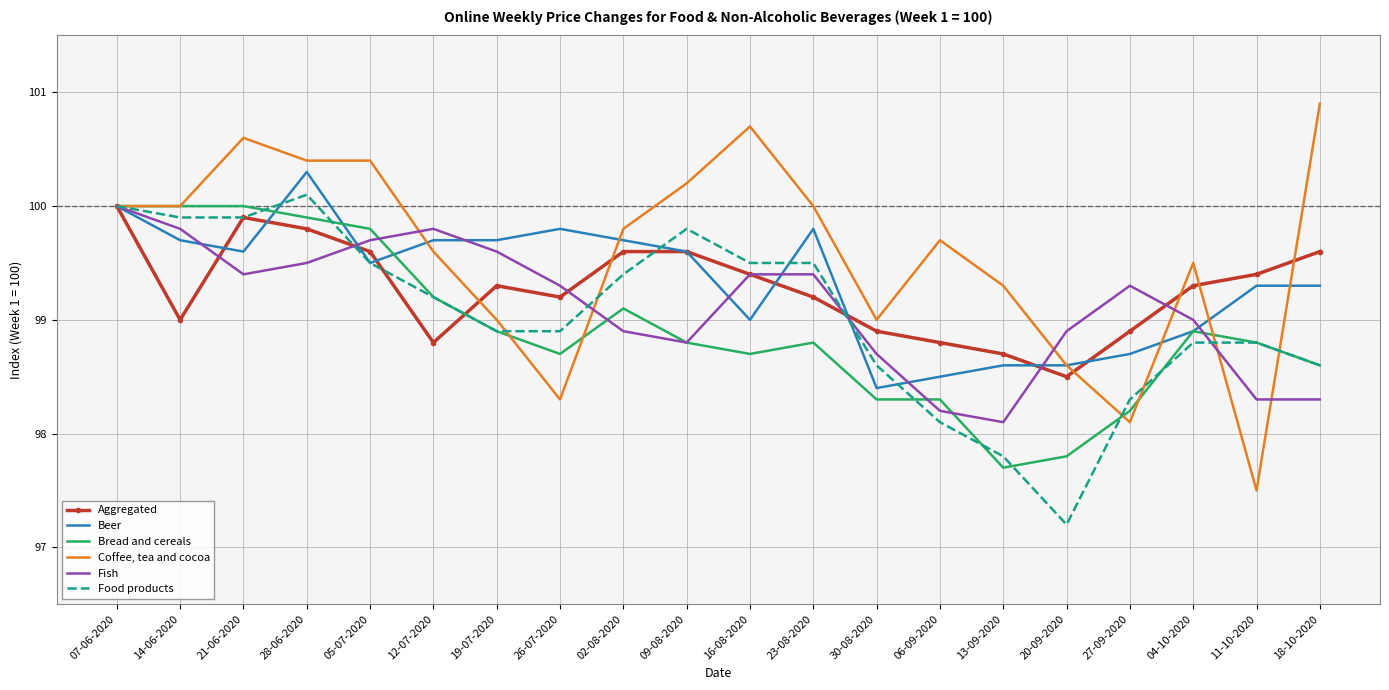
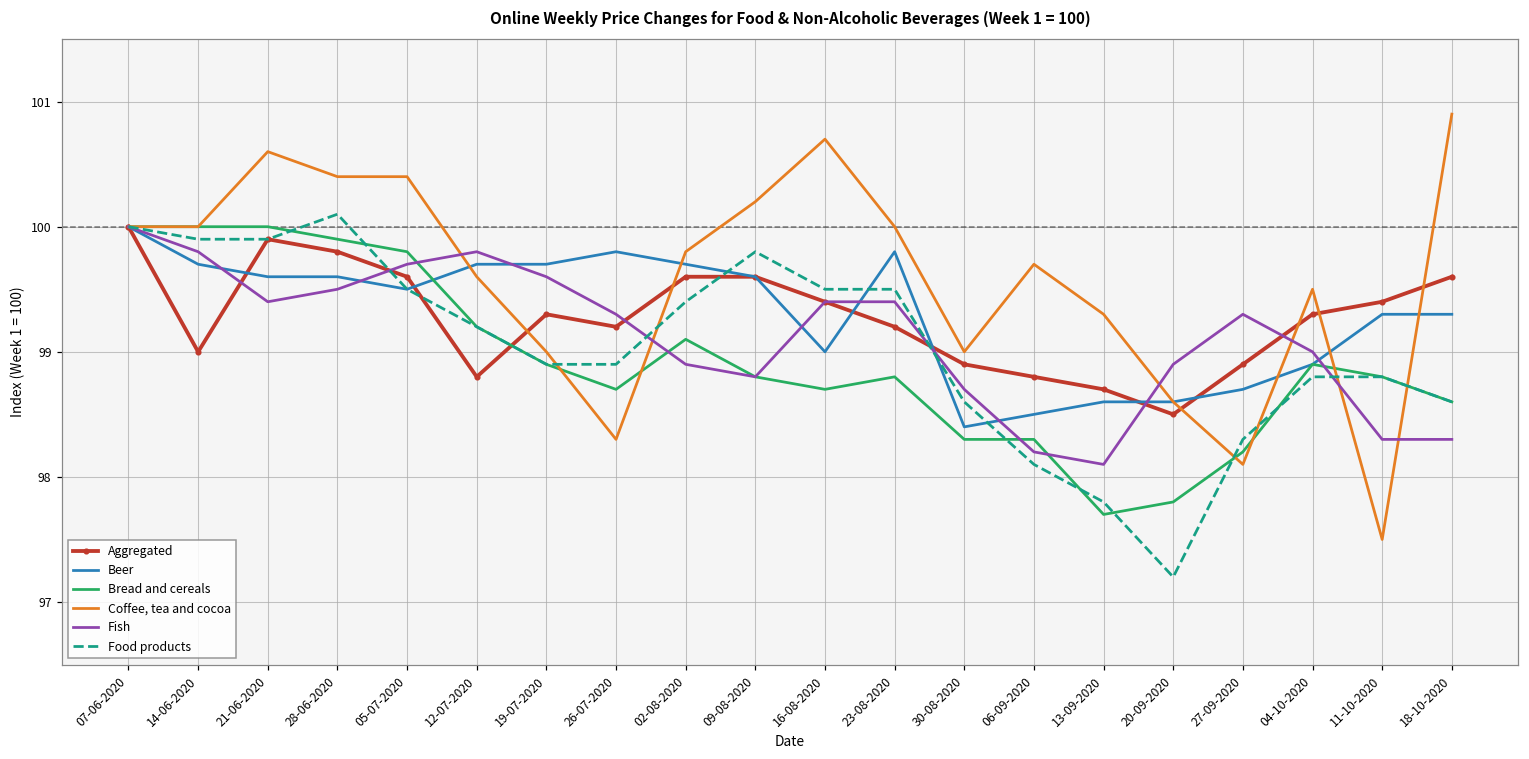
  {
    "Aggregated": {
      "14-06-2020": 99.0,
      "28-06-2020": 99.8,
      "05-07-2020": 99.6,
      "12-07-2020": 98.8,
      "19-07-2020": 99.3,
      "26-07-2020": 99.2,
      "02-08-2020": 99.6,
      "23-08-2020": 99.2,
      "30-08-2020": 98.9,
      "06-09-2020": 98.8,
      "13-09-2020": 98.7,
      "20-09-2020": 98.5,
      "27-09-2020": 98.9,
      "04-10-2020": 99.3,
      "11-10-2020": 99.4,
      "18-10-2020": 99.6
    },
    "Beer": {
      "14-06-2020": 99.7,
      "21-06-2020": 99.6,
-     "28-06-2020": 100.3,
+     "28-06-2020": 99.6,
      "12-07-2020": 99.7,
      "19-07-2020": 99.7,
      "26-07-2020": 99.8,
      "02-08-2020": 99.7,
      "16-08-2020": 99.0,
      "23-08-2020": 99.8,
      "30-08-2020": 98.4,
      "06-09-2020": 98.5,
      "13-09-2020": 98.6,
      "27-09-2020": 98.7,
      "11-10-2020": 99.3,
      "18-10-2020": 99.3
    },
    "Coffee, tea and cocoa": {
      "21-06-2020": 100.6,
      "28-06-2020": 100.4,
      "05-07-2020": 100.4,
      "12-07-2020": 99.6,
      "19-07-2020": 99.0,
      "26-07-2020": 98.3,
      "02-08-2020": 99.8,
      "09-08-2020": 100.2,
      "16-08-2020": 100.7,
      "23-08-2020": 100.0,
      "30-08-2020": 99.0,
      "06-09-2020": 99.7,
      "13-09-2020": 99.3,
      "27-09-2020": 98.1,
      "04-10-2020": 99.5,
      "11-10-2020": 97.5,
      "18-10-2020": 100.9
    },
    "Fish": {
      "14-06-2020": 99.8,
      "21-06-2020": 99.4,
      "28-06-2020": 99.5,
      "05-07-2020": 99.7,
      "12-07-2020": 99.8,
      "19-07-2020": 99.6,
      "26-07-2020": 99.3,
      "02-08-2020": 98.9,
      "23-08-2020": 99.4,
      "30-08-2020": 98.7,
      "06-09-2020": 98.2,
      "13-09-2020": 98.1,
      "20-09-2020": 98.9,
      "27-09-2020": 99.3,
      "04-10-2020": 99.0,
      "11-10-2020": 98.3,
      "18-10-2020": 98.3
    }
  }
